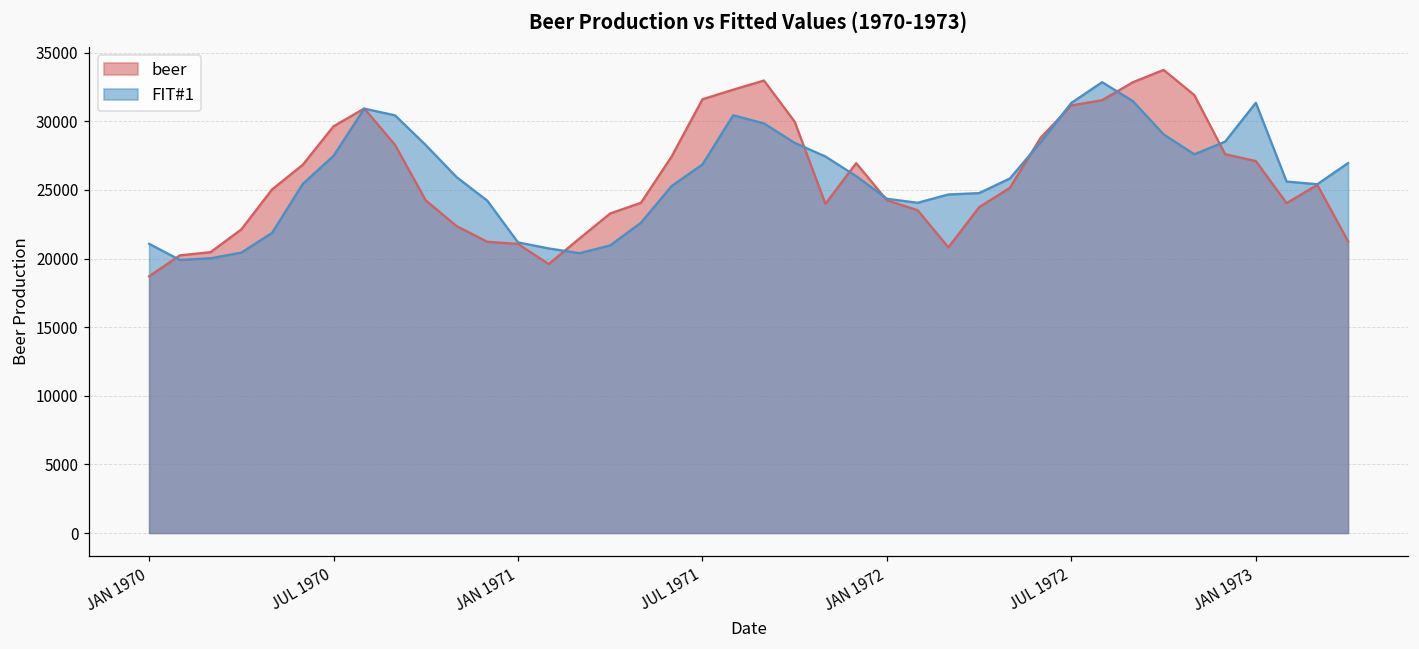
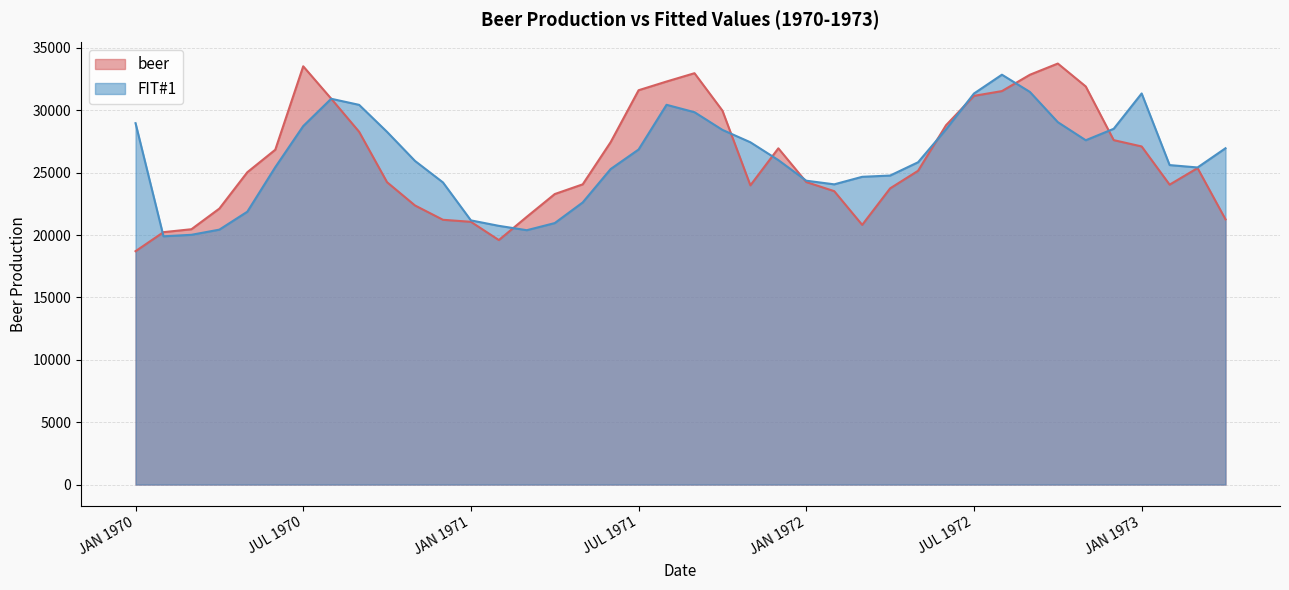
  {
    "beer": {
      "JAN 1970": 18700,
-     "JUL 1970": 29600,
+     "JUL 1970": 33500,
      "JUL 1971": 31600,
      "JAN 1973": 27100
    },
    "FIT#1": {
-     "JAN 1970": 21100,
-     "JUL 1970": 27500,
+     "JAN 1970": 29000,
+     "JUL 1970": 28700,
      "JUL 1971": 26900,
      "JAN 1973": 31400
    }
  }
